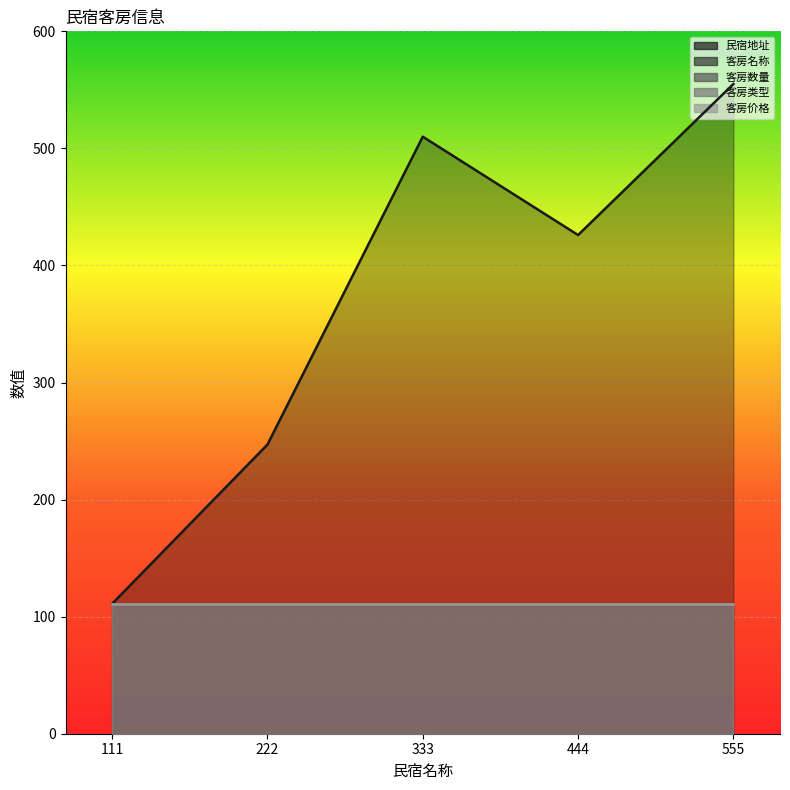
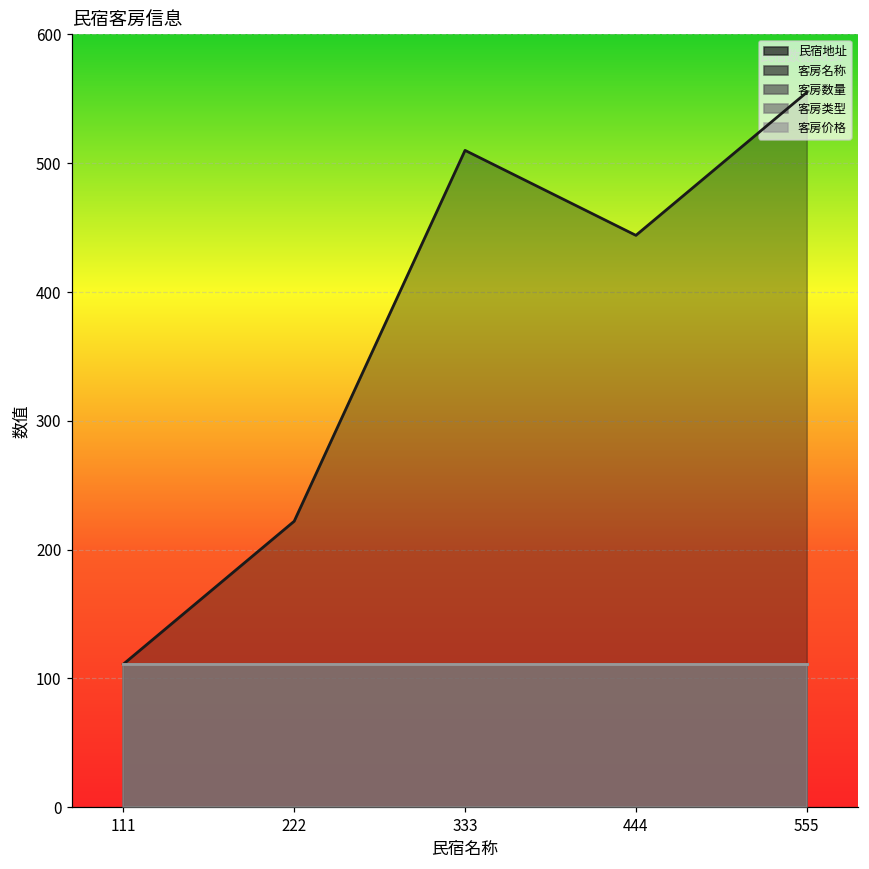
  {
    "民宿地址": {
-     "222": 247,
+     "222": 222,
      "333": 510,
-     "444": 426
+     "444": 444
    },
    "客房价格": {
      "222": 111,
      "333": 111,
      "444": 111,
      "555": 111
    }
  }
